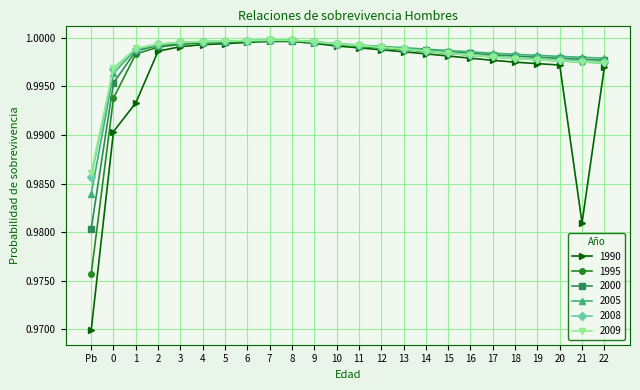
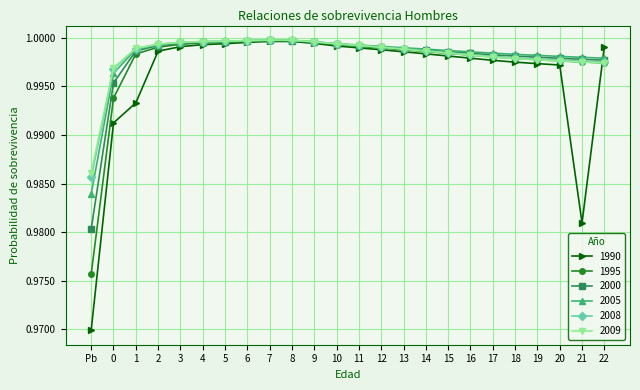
  {
    "1990": {
      "Pb": 0.970,
-     "0": 0.990,
+     "0": 0.991,
      "1": 0.993,
      "2": 0.999,
      "15": 0.998,
      "16": 0.998,
      "17": 0.998,
      "18": 0.997,
      "19": 0.997,
      "20": 0.997,
      "21": 0.981,
-     "22": 0.997
+     "22": 0.999
    }
  }
